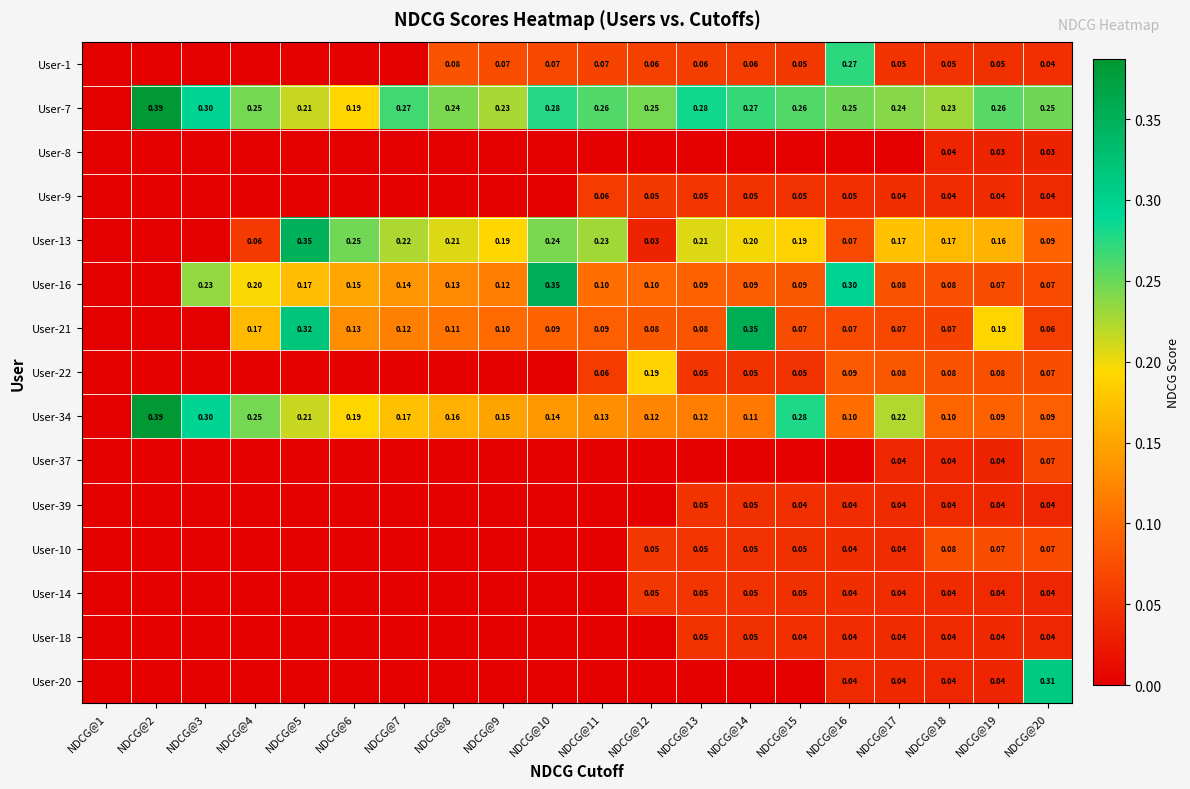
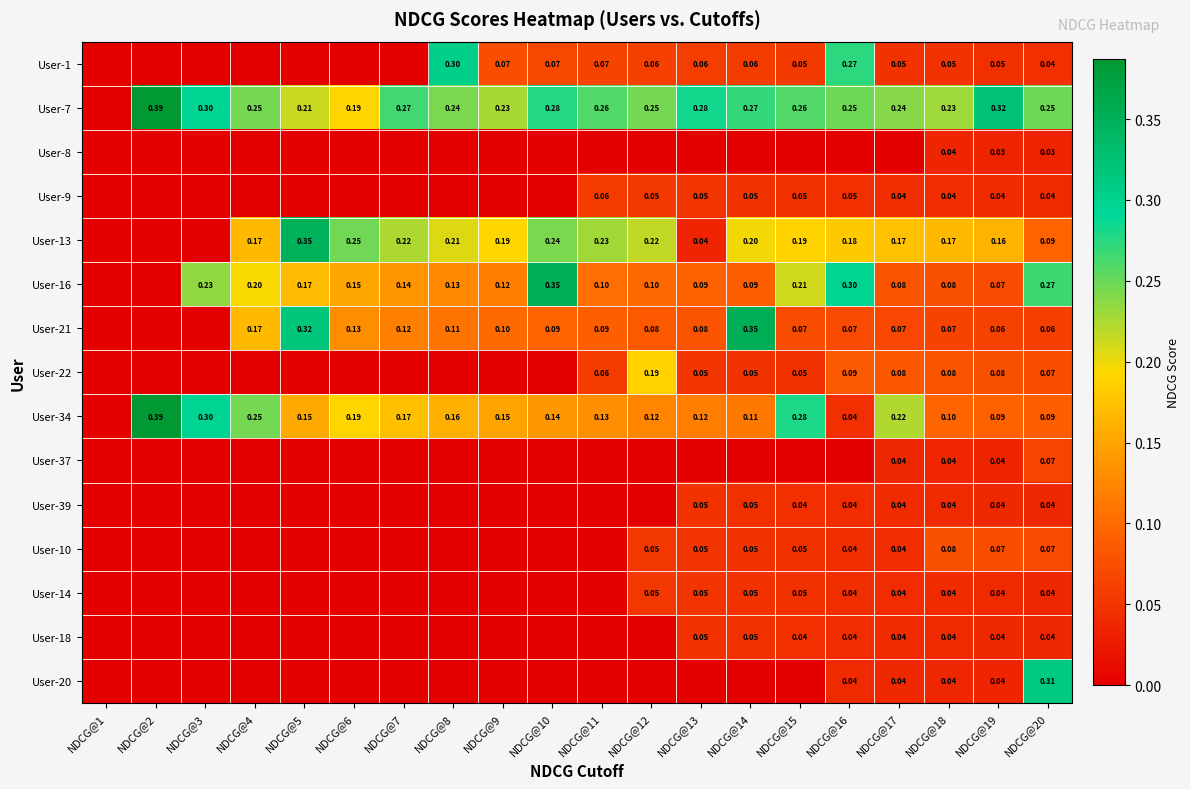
  {
    "User-1": {
-     "NDCG@8": 0.08,
+     "NDCG@8": 0.30,
      "NDCG@9": 0.07,
      "NDCG@10": 0.07,
      "NDCG@11": 0.07,
      "NDCG@12": 0.06,
      "NDCG@13": 0.06,
      "NDCG@14": 0.06,
      "NDCG@15": 0.05,
      "NDCG@16": 0.27,
      "NDCG@17": 0.05,
      "NDCG@18": 0.05,
      "NDCG@19": 0.05,
      "NDCG@20": 0.04
    },
    "User-7": {
      "NDCG@2": 0.39,
      "NDCG@3": 0.30,
      "NDCG@4": 0.25,
      "NDCG@5": 0.21,
      "NDCG@6": 0.19,
      "NDCG@7": 0.27,
      "NDCG@8": 0.24,
      "NDCG@9": 0.23,
      "NDCG@10": 0.28,
      "NDCG@11": 0.26,
      "NDCG@12": 0.25,
      "NDCG@13": 0.28,
      "NDCG@14": 0.27,
      "NDCG@15": 0.26,
      "NDCG@16": 0.25,
      "NDCG@17": 0.24,
      "NDCG@18": 0.23,
-     "NDCG@19": 0.26,
+     "NDCG@19": 0.32,
      "NDCG@20": 0.25
    },
    "User-8": {
      "NDCG@18": 0.04,
      "NDCG@19": 0.03,
      "NDCG@20": 0.03
    },
    "User-9": {
      "NDCG@11": 0.06,
      "NDCG@12": 0.05,
      "NDCG@13": 0.05,
      "NDCG@14": 0.05,
      "NDCG@15": 0.05,
      "NDCG@16": 0.05,
      "NDCG@17": 0.04,
      "NDCG@18": 0.04,
      "NDCG@19": 0.04,
      "NDCG@20": 0.04
    },
    "User-13": {
-     "NDCG@4": 0.06,
+     "NDCG@4": 0.17,
      "NDCG@5": 0.35,
      "NDCG@6": 0.25,
      "NDCG@7": 0.22,
      "NDCG@8": 0.21,
      "NDCG@9": 0.19,
      "NDCG@10": 0.24,
      "NDCG@11": 0.23,
-     "NDCG@12": 0.03,
-     "NDCG@13": 0.21,
+     "NDCG@12": 0.22,
+     "NDCG@13": 0.04,
      "NDCG@14": 0.20,
      "NDCG@15": 0.19,
-     "NDCG@16": 0.07,
+     "NDCG@16": 0.18,
      "NDCG@17": 0.17,
      "NDCG@18": 0.17,
      "NDCG@19": 0.16,
      "NDCG@20": 0.09
    },
    "User-16": {
      "NDCG@3": 0.23,
      "NDCG@4": 0.20,
      "NDCG@5": 0.17,
      "NDCG@6": 0.15,
      "NDCG@7": 0.14,
      "NDCG@8": 0.13,
      "NDCG@9": 0.12,
      "NDCG@10": 0.35,
      "NDCG@11": 0.10,
      "NDCG@12": 0.10,
      "NDCG@13": 0.09,
      "NDCG@14": 0.09,
-     "NDCG@15": 0.09,
+     "NDCG@15": 0.21,
      "NDCG@16": 0.30,
      "NDCG@17": 0.08,
      "NDCG@18": 0.08,
      "NDCG@19": 0.07,
-     "NDCG@20": 0.07
+     "NDCG@20": 0.27
    },
    "User-21": {
      "NDCG@4": 0.17,
      "NDCG@5": 0.32,
      "NDCG@6": 0.13,
      "NDCG@7": 0.12,
      "NDCG@8": 0.11,
      "NDCG@9": 0.10,
      "NDCG@10": 0.09,
      "NDCG@11": 0.09,
      "NDCG@12": 0.08,
      "NDCG@13": 0.08,
      "NDCG@14": 0.35,
      "NDCG@15": 0.07,
      "NDCG@16": 0.07,
      "NDCG@17": 0.07,
      "NDCG@18": 0.07,
-     "NDCG@19": 0.19,
+     "NDCG@19": 0.06,
      "NDCG@20": 0.06
    },
    "User-22": {
      "NDCG@11": 0.06,
      "NDCG@12": 0.19,
      "NDCG@13": 0.05,
      "NDCG@14": 0.05,
      "NDCG@15": 0.05,
      "NDCG@16": 0.09,
      "NDCG@17": 0.08,
      "NDCG@18": 0.08,
      "NDCG@19": 0.08,
      "NDCG@20": 0.07
    },
    "User-34": {
      "NDCG@2": 0.39,
      "NDCG@3": 0.30,
      "NDCG@4": 0.25,
-     "NDCG@5": 0.21,
+     "NDCG@5": 0.15,
      "NDCG@6": 0.19,
      "NDCG@7": 0.17,
      "NDCG@8": 0.16,
      "NDCG@9": 0.15,
      "NDCG@10": 0.14,
      "NDCG@11": 0.13,
      "NDCG@12": 0.12,
      "NDCG@13": 0.12,
      "NDCG@14": 0.11,
      "NDCG@15": 0.28,
-     "NDCG@16": 0.10,
+     "NDCG@16": 0.04,
      "NDCG@17": 0.22,
      "NDCG@18": 0.10,
      "NDCG@19": 0.09,
      "NDCG@20": 0.09
    },
    "User-37": {
      "NDCG@17": 0.04,
      "NDCG@18": 0.04,
      "NDCG@19": 0.04,
      "NDCG@20": 0.07
    },
    "User-39": {
      "NDCG@13": 0.05,
      "NDCG@14": 0.05,
      "NDCG@15": 0.04,
      "NDCG@16": 0.04,
      "NDCG@17": 0.04,
      "NDCG@18": 0.04,
      "NDCG@19": 0.04,
      "NDCG@20": 0.04
    },
    "User-10": {
      "NDCG@12": 0.05,
      "NDCG@13": 0.05,
      "NDCG@14": 0.05,
      "NDCG@15": 0.05,
      "NDCG@16": 0.04,
      "NDCG@17": 0.04,
      "NDCG@18": 0.08,
      "NDCG@19": 0.07,
      "NDCG@20": 0.07
    },
    "User-14": {
      "NDCG@12": 0.05,
      "NDCG@13": 0.05,
      "NDCG@14": 0.05,
      "NDCG@15": 0.05,
      "NDCG@16": 0.04,
      "NDCG@17": 0.04,
      "NDCG@18": 0.04,
      "NDCG@19": 0.04,
      "NDCG@20": 0.04
    },
    "User-18": {
      "NDCG@13": 0.05,
      "NDCG@14": 0.05,
      "NDCG@15": 0.04,
      "NDCG@16": 0.04,
      "NDCG@17": 0.04,
      "NDCG@18": 0.04,
      "NDCG@19": 0.04,
      "NDCG@20": 0.04
    },
    "User-20": {
      "NDCG@16": 0.04,
      "NDCG@17": 0.04,
      "NDCG@18": 0.04,
      "NDCG@19": 0.04,
      "NDCG@20": 0.31
    }
  }
